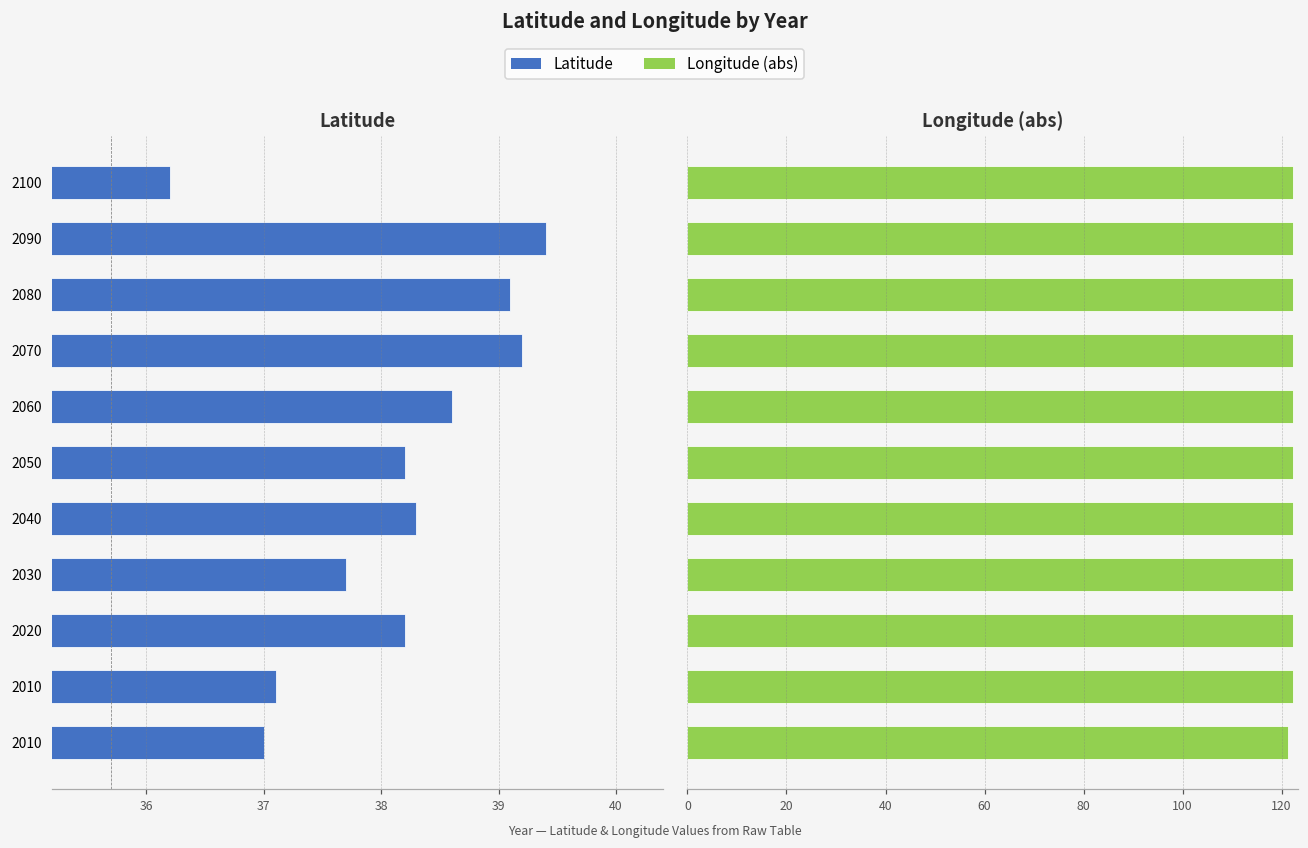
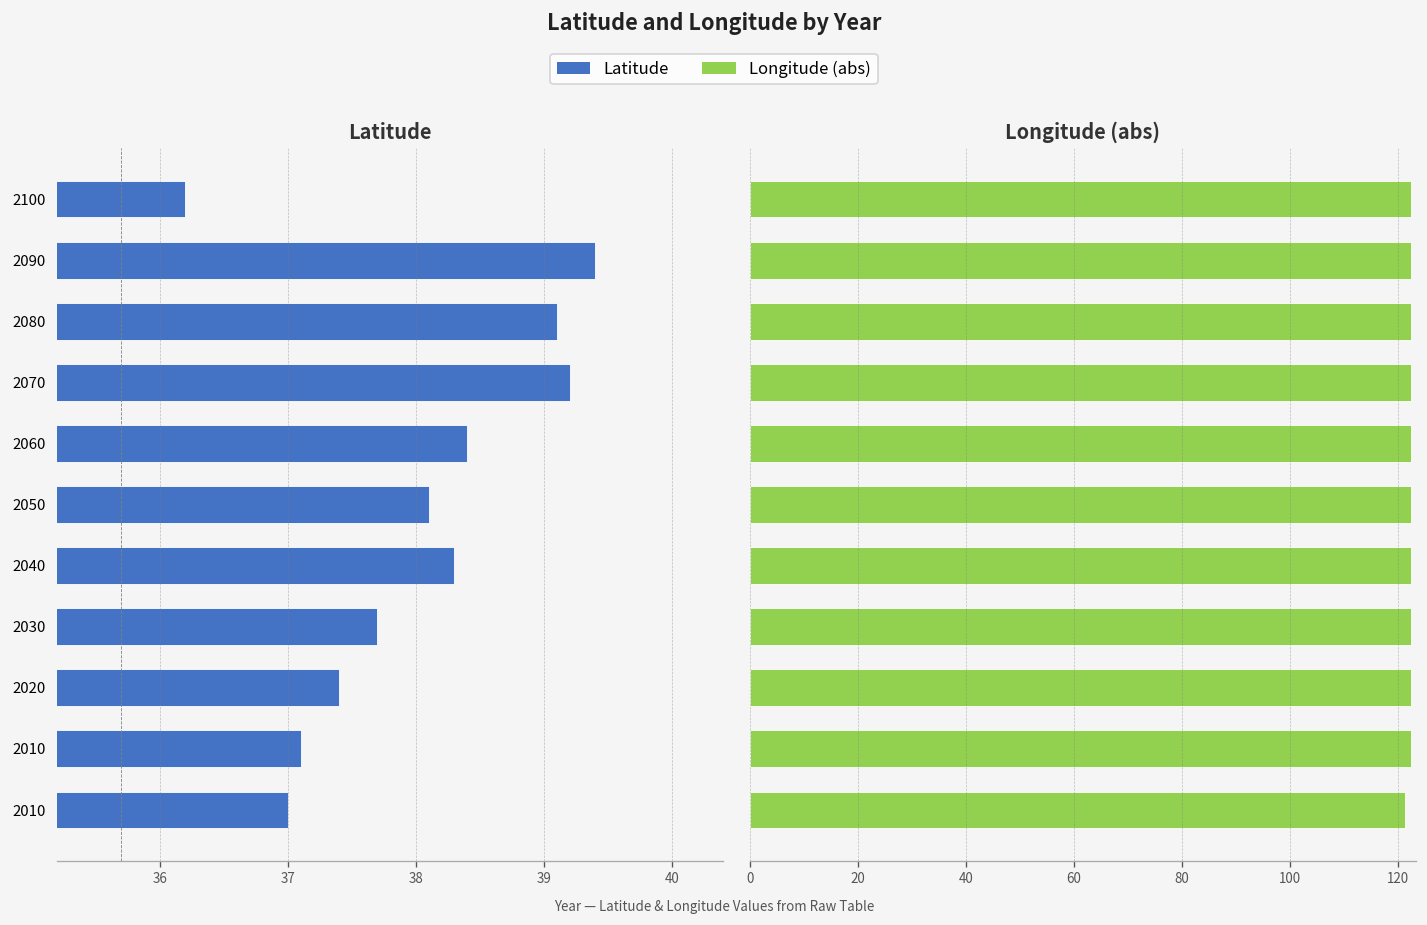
  {
    "Latitude": {
      "2100": 36.2,
      "2090": 39.4,
      "2080": 39.1,
      "2070": 39.2,
-     "2060": 38.6,
-     "2050": 38.2,
+     "2060": 38.4,
+     "2050": 38.1,
      "2040": 38.3,
      "2030": 37.7,
-     "2020": 38.2
+     "2020": 37.4
    }
  }
